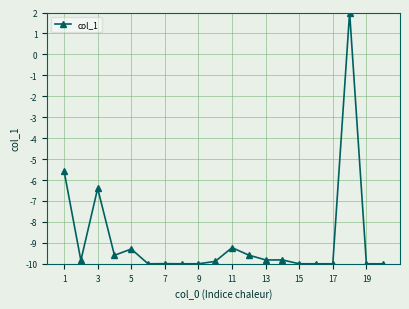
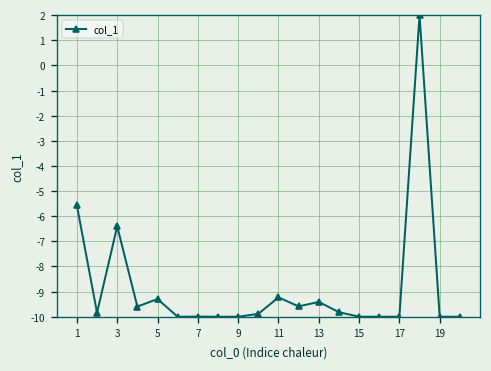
  {
    "1": -5.6,
    "3": -6.4,
    "5": -9.3,
    "7": -10.0,
    "9": -10.0,
    "11": -9.2,
-   "13": -9.8,
+   "13": -9.4,
    "15": -10.0,
    "17": -10.0,
    "19": -10.0
  }
